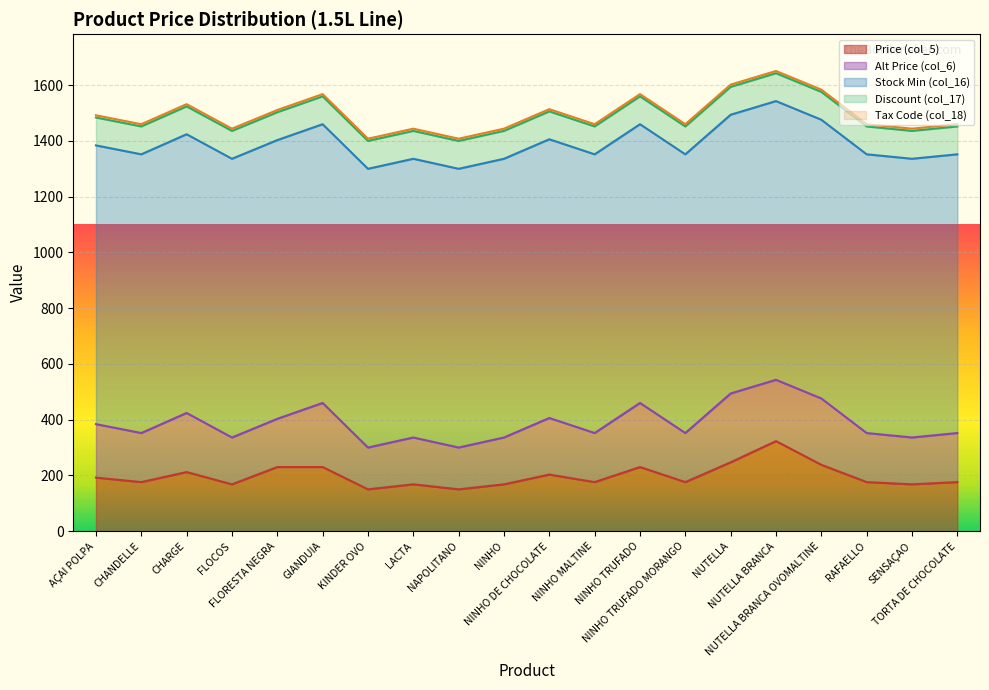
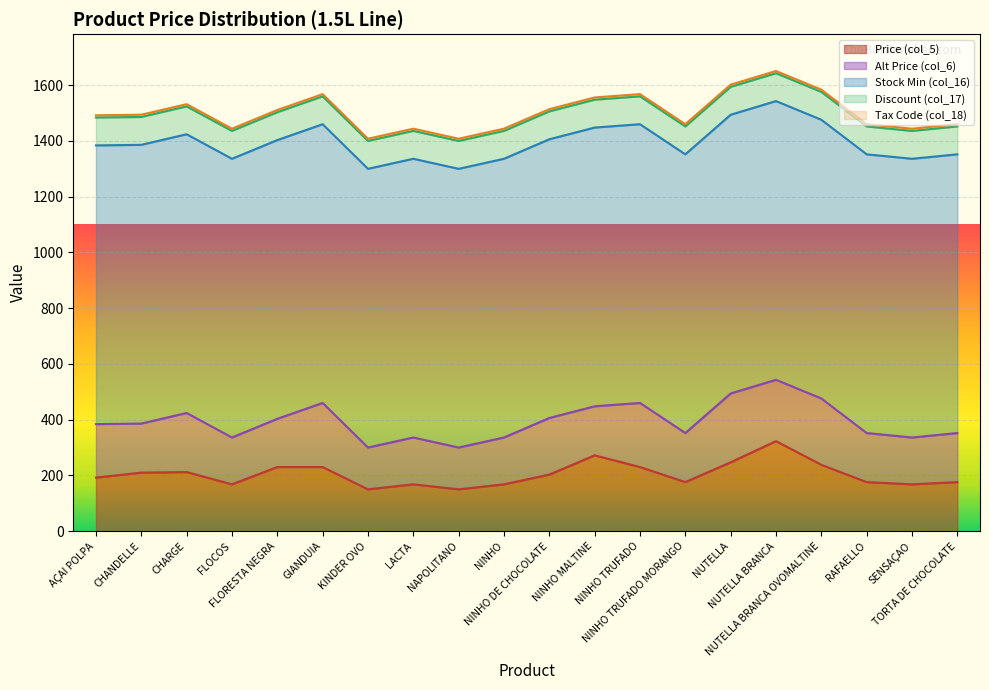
  {
    "Price (col_5)": {
      "AÇAI POLPA": 190,
-     "CHANDELLE": 180,
+     "CHANDELLE": 210,
      "CHARGE": 210,
      "FLOCOS": 170,
      "FLORESTA NEGRA": 230,
      "GIANDUIA": 230,
      "KINDER OVO": 150,
      "LACTA": 170,
      "NAPOLITANO": 150,
      "NINHO": 170,
      "NINHO DE CHOCOLATE": 200,
-     "NINHO MALTINE": 180,
+     "NINHO MALTINE": 270,
      "NINHO TRUFADO": 230,
      "NINHO TRUFADO MORANGO": 180,
      "NUTELLA": 250,
      "NUTELLA BRANCA": 320,
      "NUTELLA BRANCA OVOMALTINE": 240,
      "RAFAELLO": 180,
      "SENSAÇAO": 170,
      "TORTA DE CHOCOLATE": 180
    },
    "Alt Price (col_6)": {
      "AÇAI POLPA": 190,
      "CHANDELLE": 180,
      "CHARGE": 210,
      "FLOCOS": 170,
      "FLORESTA NEGRA": 170,
      "GIANDUIA": 230,
      "KINDER OVO": 150,
      "LACTA": 170,
      "NAPOLITANO": 150,
      "NINHO": 170,
      "NINHO DE CHOCOLATE": 200,
      "NINHO MALTINE": 180,
      "NINHO TRUFADO": 230,
      "NINHO TRUFADO MORANGO": 180,
      "NUTELLA": 250,
      "NUTELLA BRANCA": 220,
      "NUTELLA BRANCA OVOMALTINE": 240,
      "RAFAELLO": 180,
      "SENSAÇAO": 170,
      "TORTA DE CHOCOLATE": 180
    }
  }
